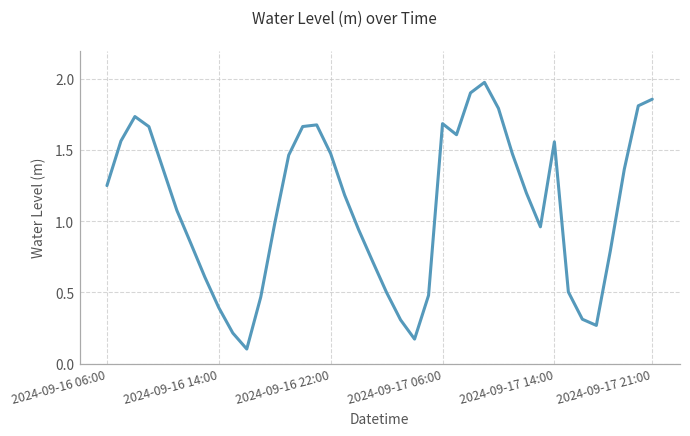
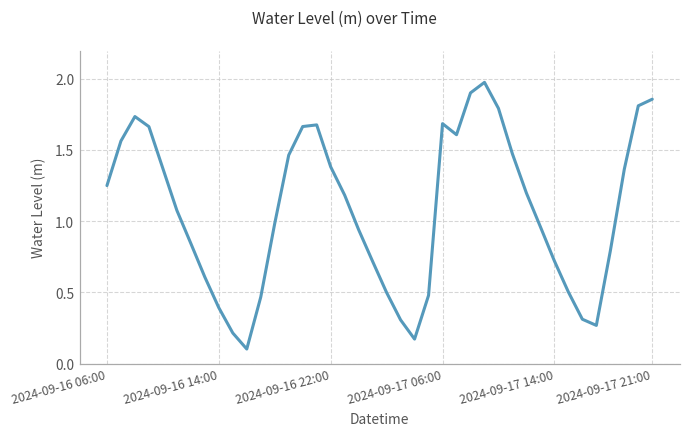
  {
    "2024-09-16 06:00": 1.25,
    "2024-09-16 14:00": 0.39,
-   "2024-09-16 22:00": 1.48,
+   "2024-09-16 22:00": 1.38,
    "2024-09-17 06:00": 1.69,
-   "2024-09-17 14:00": 1.56,
+   "2024-09-17 14:00": 0.72,
    "2024-09-17 21:00": 1.86
  }
